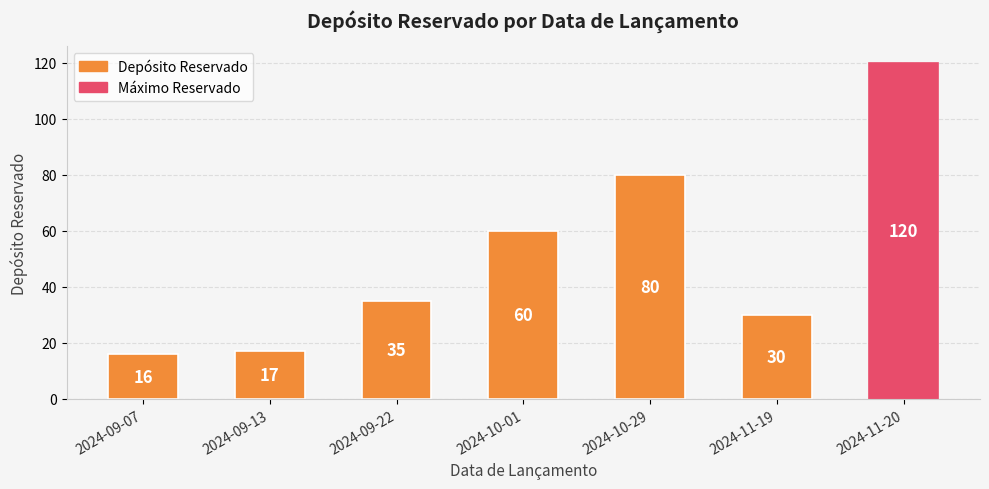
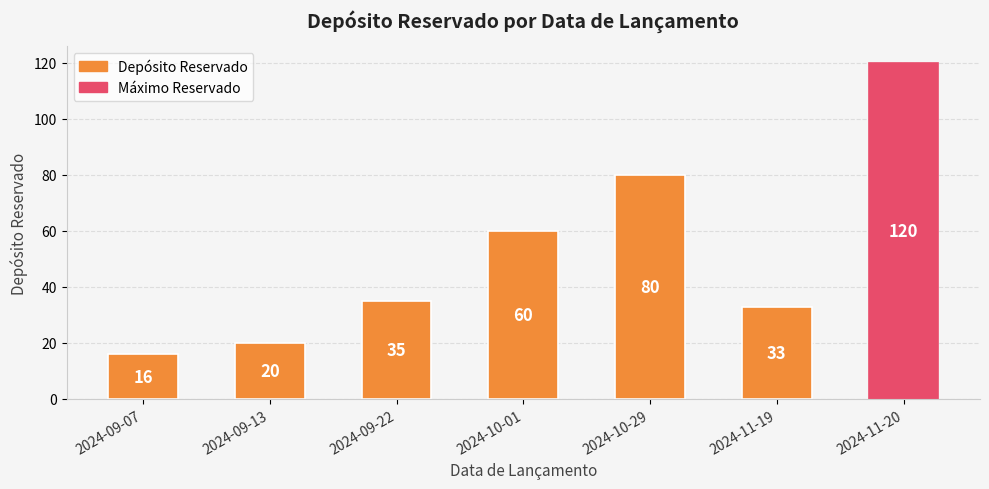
  {
    "2024-09-07": 16,
-   "2024-09-13": 17,
+   "2024-09-13": 20,
    "2024-09-22": 35,
    "2024-10-01": 60,
    "2024-10-29": 80,
-   "2024-11-19": 30,
+   "2024-11-19": 33,
    "2024-11-20": 120
  }
